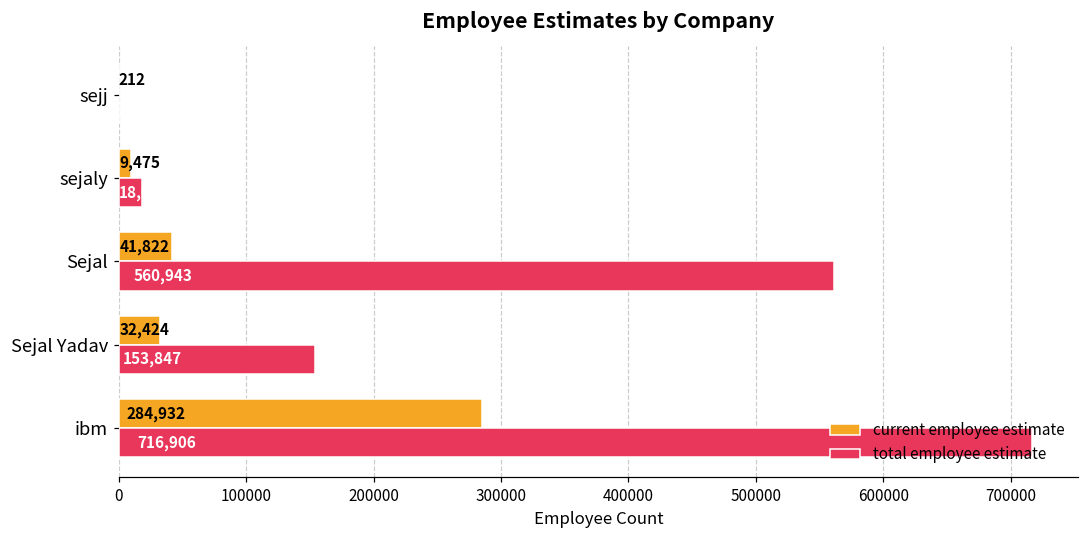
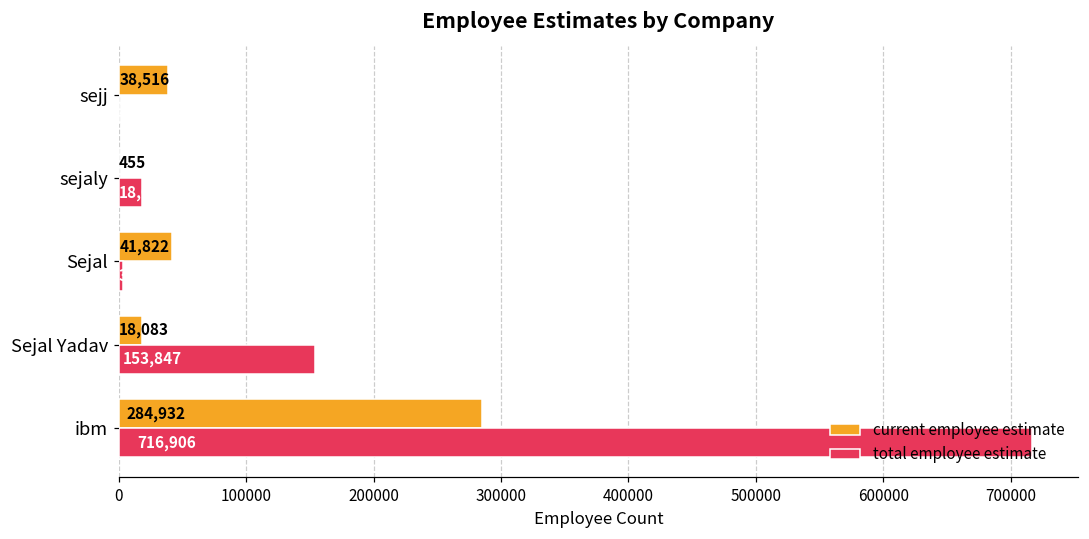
  {
    "current employee estimate": {
-     "sejj": "212",
-     "sejaly": "9,475",
+     "sejj": "38,516",
+     "sejaly": "455",
      "Sejal": "41,822",
-     "Sejal Yadav": "32,424",
+     "Sejal Yadav": "18,083",
      "ibm": "284,932"
    },
    "total employee estimate": {
      "sejaly": "18000",
-     "Sejal": "561000"
+     "Sejal": "3000"
    }
  }
